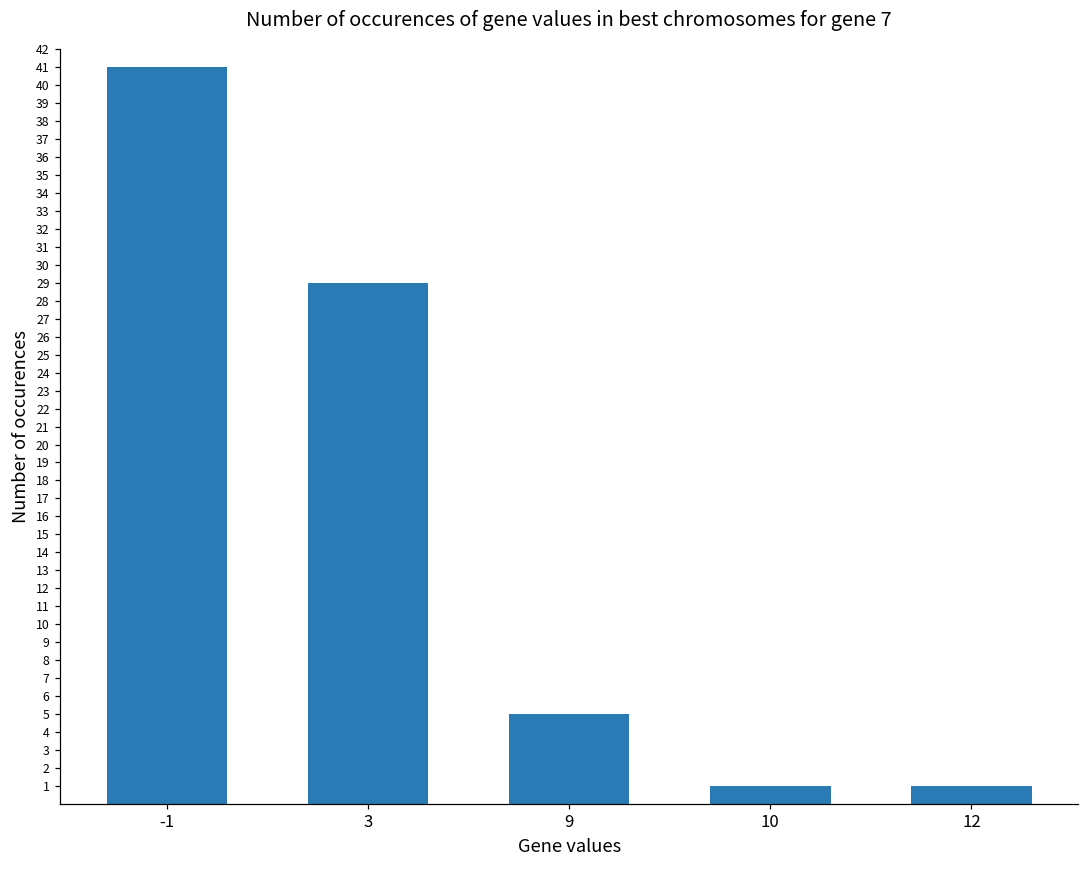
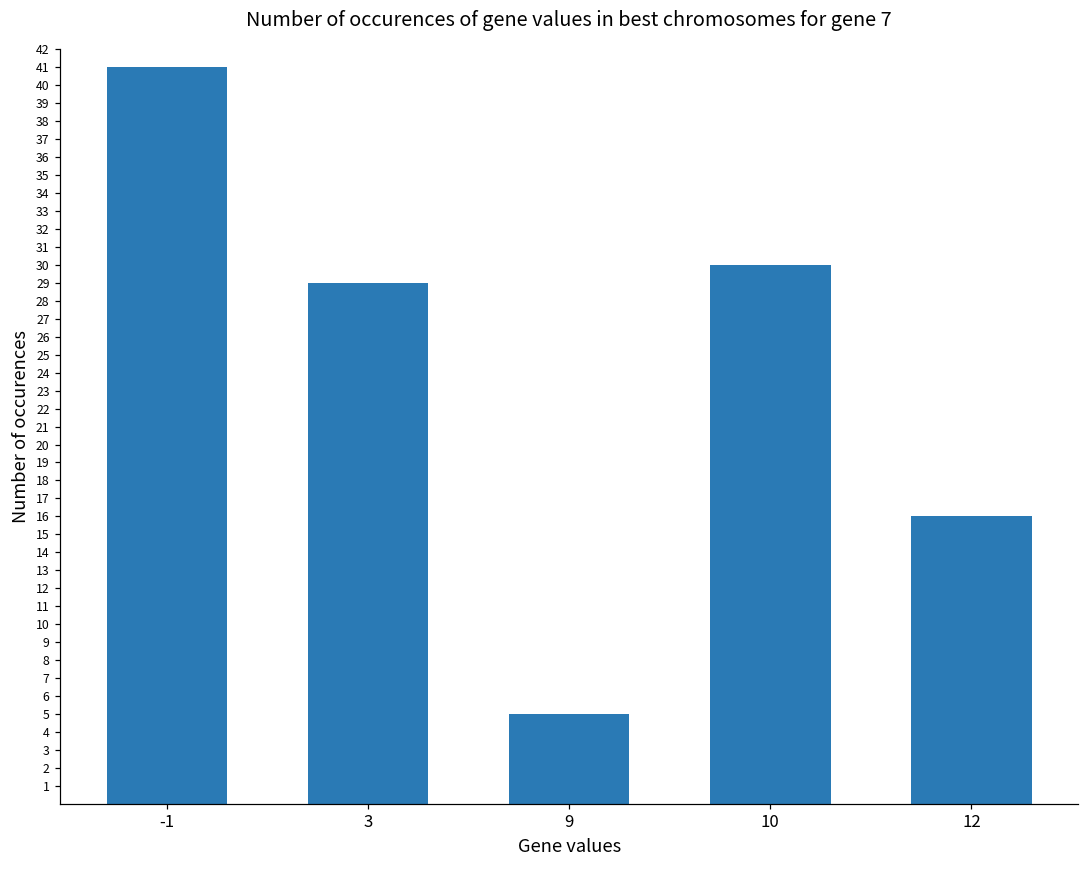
  {
    "-1": 41,
    "3": 29,
    "9": 5,
-   "10": 1,
-   "12": 1
+   "10": 30,
+   "12": 16
  }
